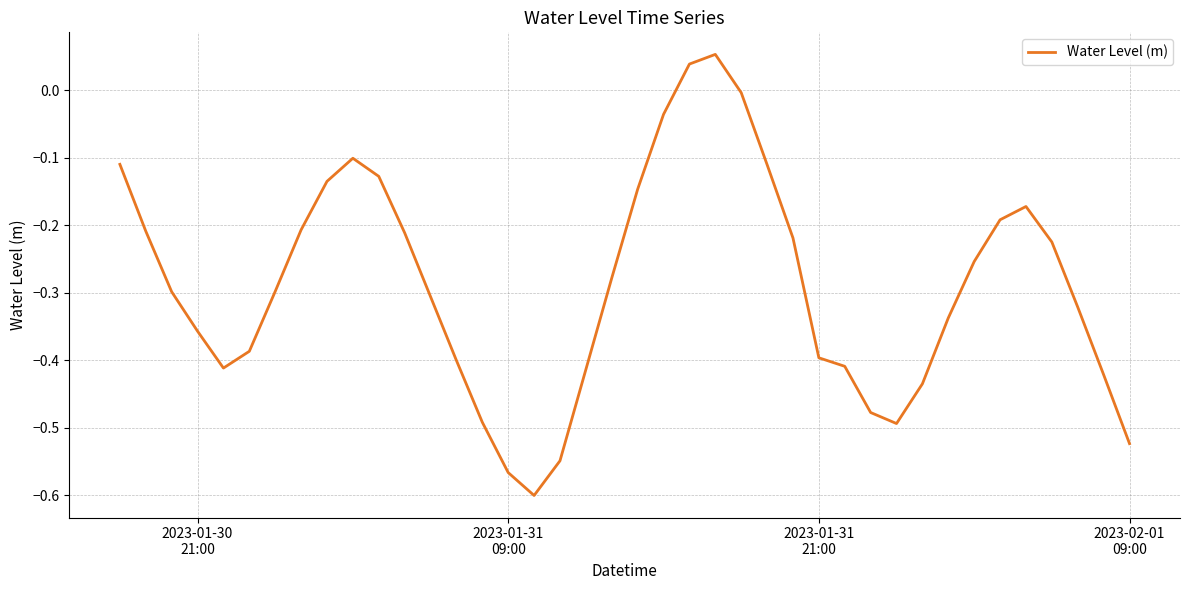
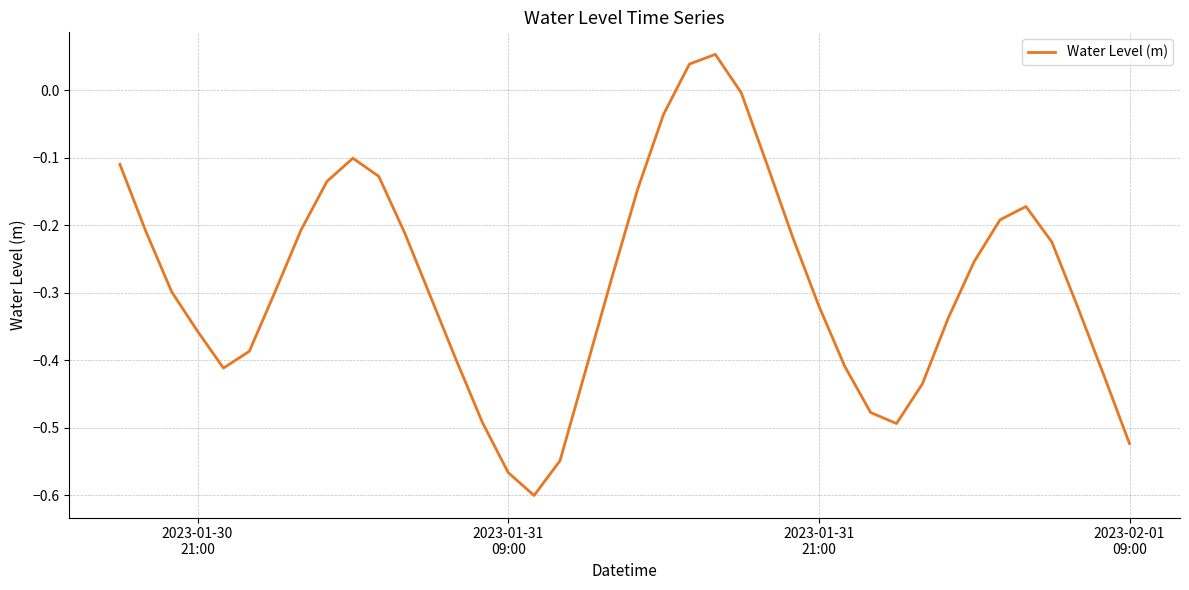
  {
    "2023-01-30 21:00": -0.36,
    "2023-01-31 09:00": -0.57,
-   "2023-01-31 21:00": -0.40,
+   "2023-01-31 21:00": -0.32,
    "2023-02-01 09:00": -0.52
  }
